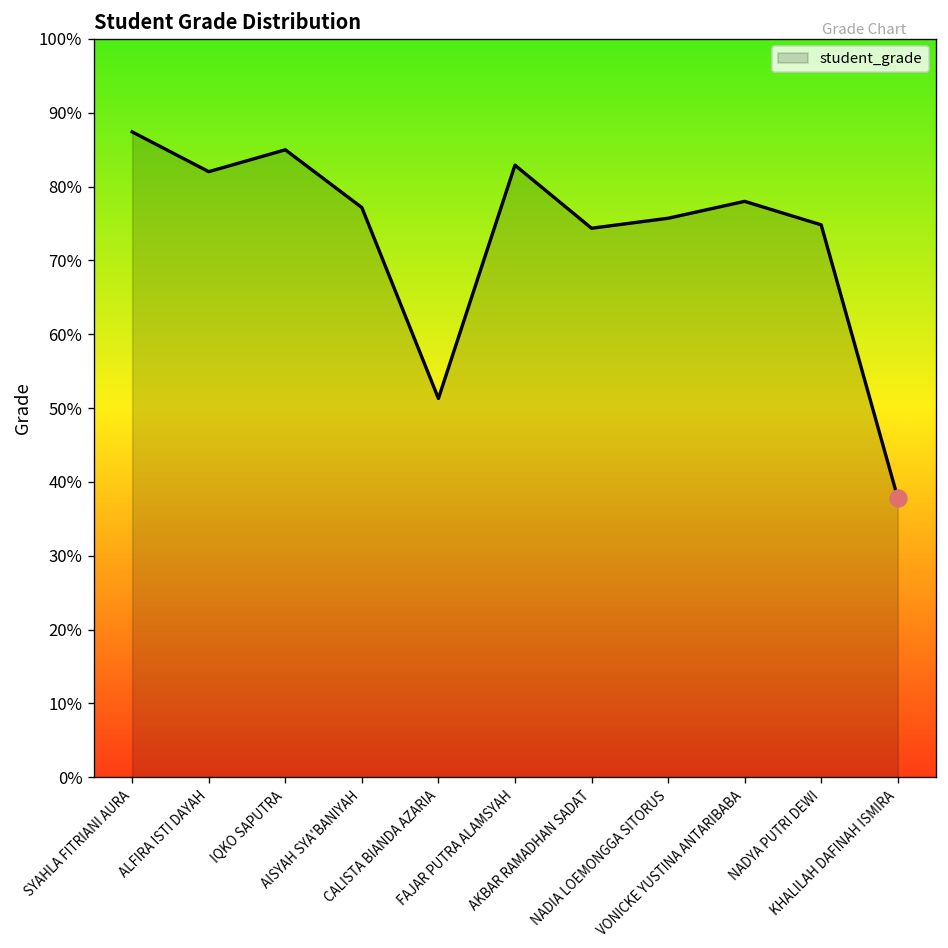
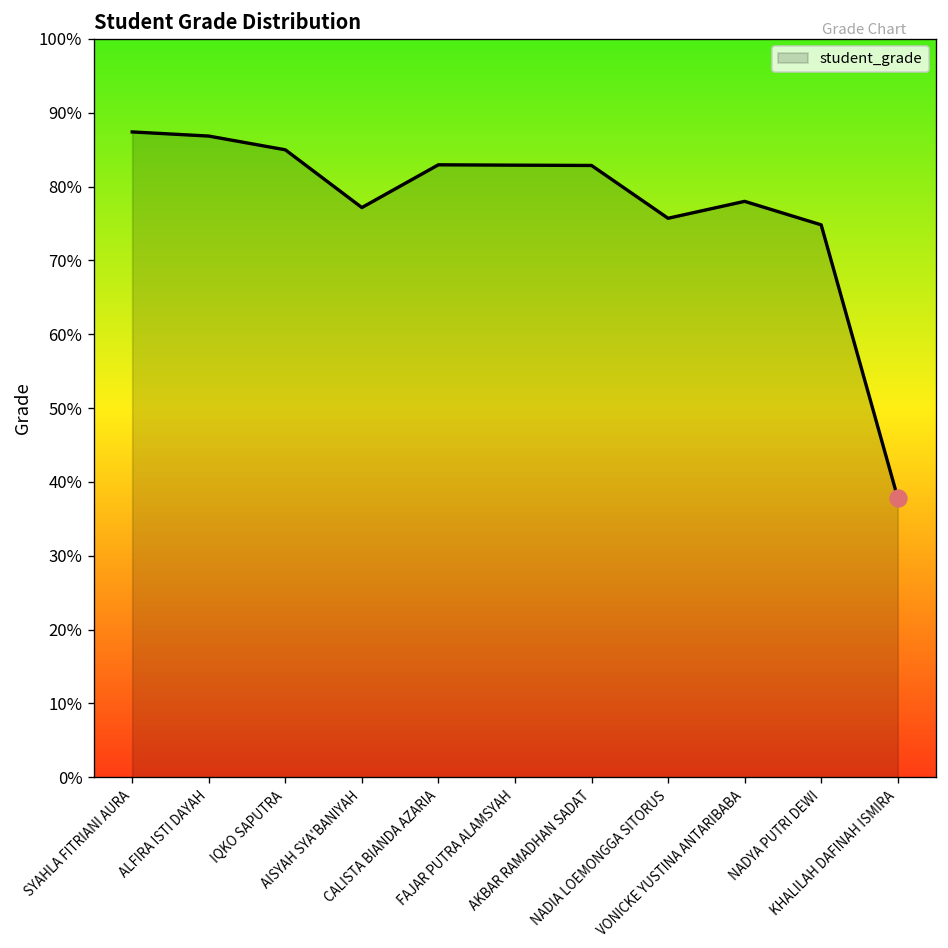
  {
    "student_grade": {
      "SYAHLA FITRIANI AURA": "87%",
-     "ALFIRA ISTI DAYAH": "82%",
+     "ALFIRA ISTI DAYAH": "87%",
      "IQKO SAPUTRA": "85%",
      "AISYAH SYA'BANIYAH": "77%",
-     "CALISTA BIANDA AZARIA": "51%",
+     "CALISTA BIANDA AZARIA": "83%",
      "FAJAR PUTRA ALAMSYAH": "83%",
-     "AKBAR RAMADHAN SADAT": "74%",
+     "AKBAR RAMADHAN SADAT": "83%",
      "NADIA LOEMONGGA SITORUS": "76%",
      "VONICKE YUSTINA ANTARIBABA": "78%",
      "NADYA PUTRI DEWI": "75%"
    }
  }
